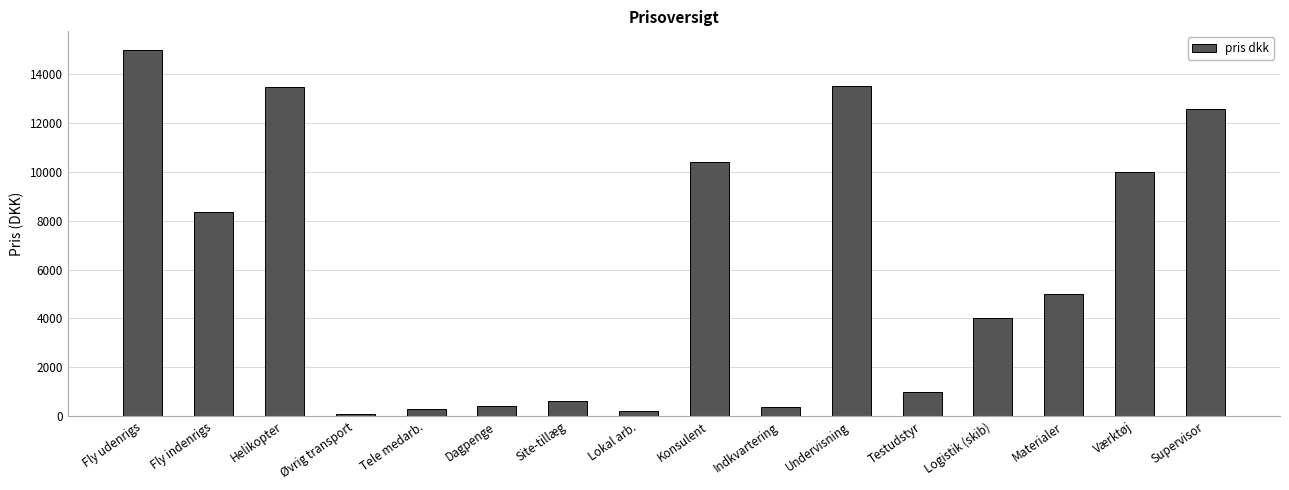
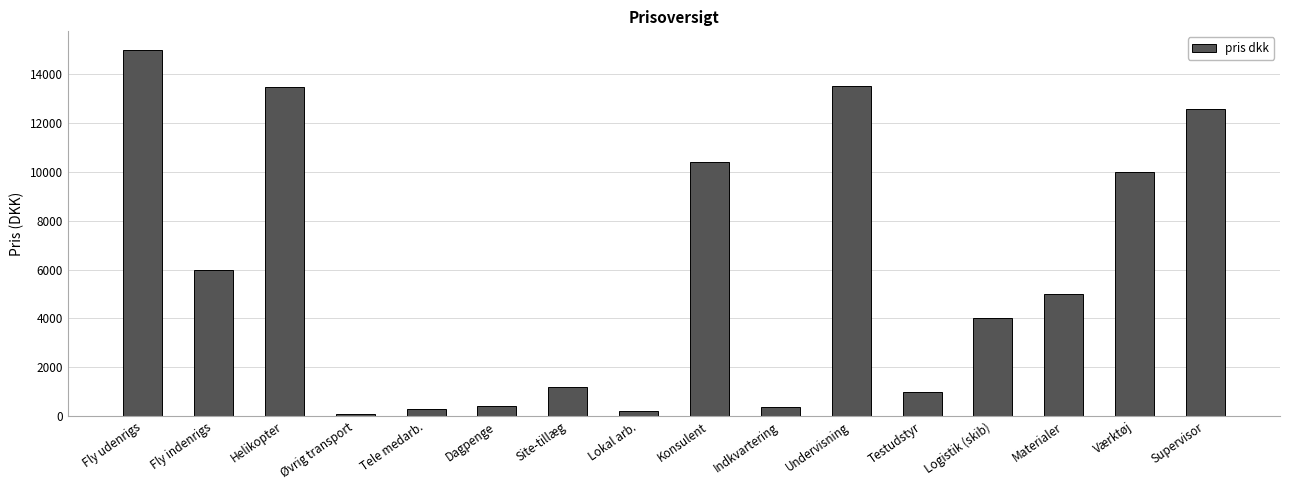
  {
    "Fly udenrigs": 15000,
-   "Fly indenrigs": 8400,
+   "Fly indenrigs": 6000,
    "Helikopter": 13500,
    "Tele medarb.": 300,
    "Dagpenge": 400,
-   "Site-tillæg": 600,
+   "Site-tillæg": 1200,
    "Lokal arb.": 200,
    "Konsulent": 10400,
    "Indkvartering": 400,
    "Undervisning": 13500,
    "Testudstyr": 1000,
    "Logistik (skib)": 4000,
    "Materialer": 5000,
    "Værktøj": 10000,
    "Supervisor": 12600
  }
